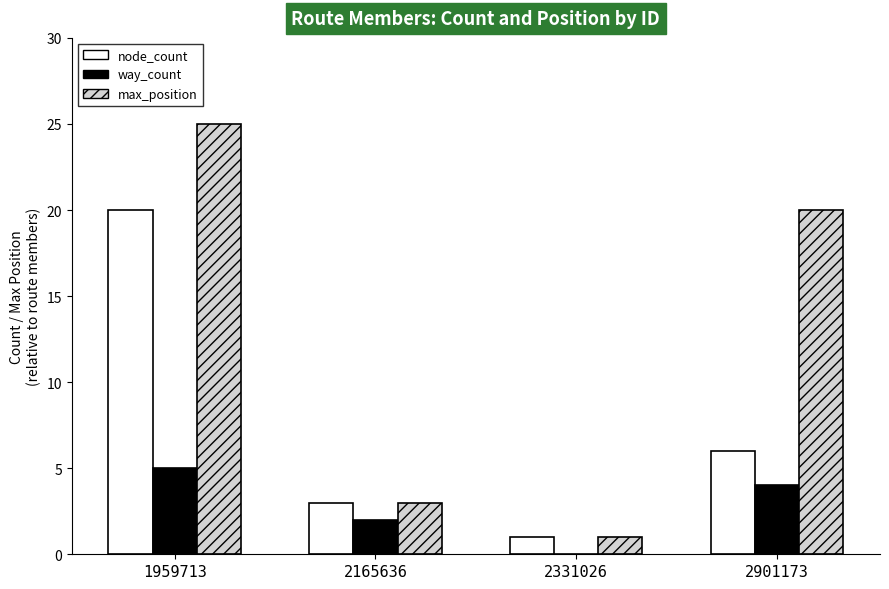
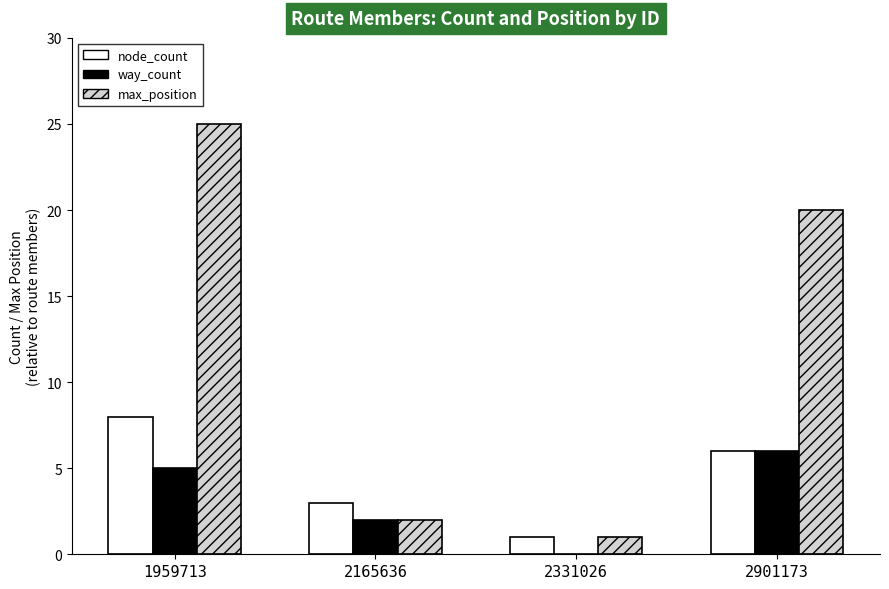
  {
    "node_count": {
-     "1959713": 20,
+     "1959713": 8,
      "2165636": 3,
      "2331026": 1,
      "2901173": 6
    },
    "way_count": {
      "1959713": 5,
      "2165636": 2,
      "2331026": 0,
-     "2901173": 4
+     "2901173": 6
    },
    "max_position": {
      "1959713": 25,
-     "2165636": 3,
+     "2165636": 2,
      "2331026": 1,
      "2901173": 20
    }
  }
